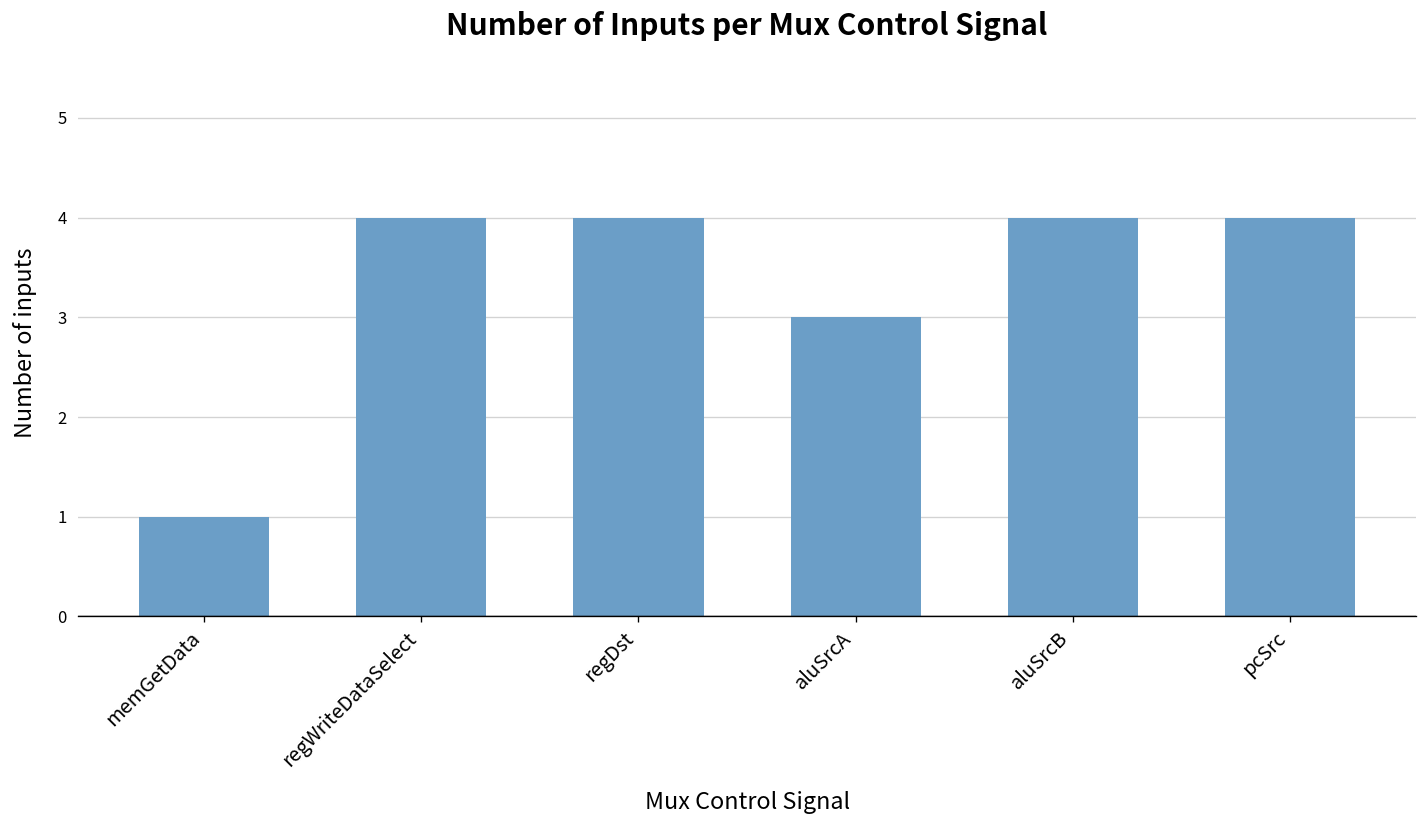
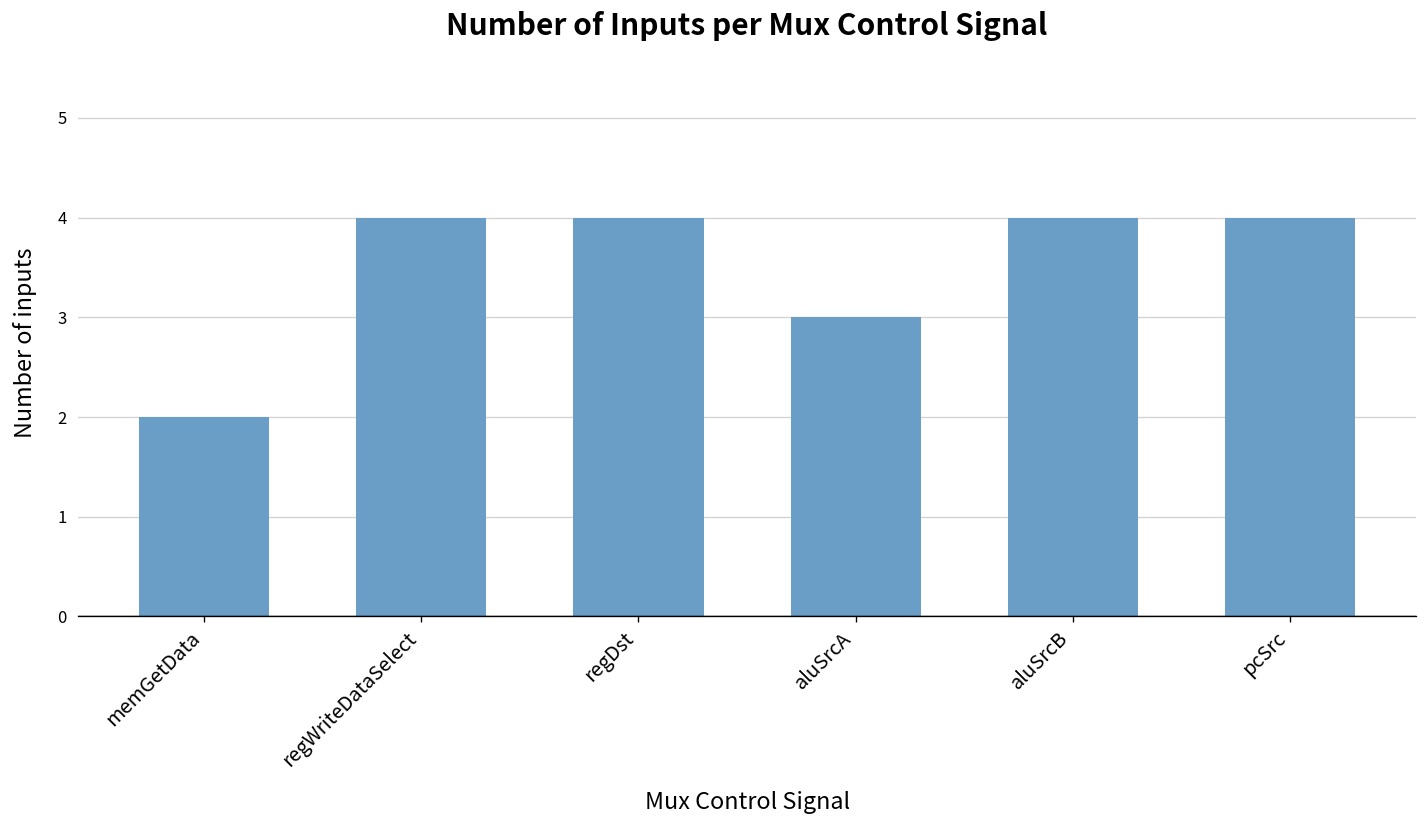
  {
-   "memGetData": 1,
+   "memGetData": 2,
    "regWriteDataSelect": 4,
    "regDst": 4,
    "aluSrcA": 3,
    "aluSrcB": 4,
    "pcSrc": 4
  }
